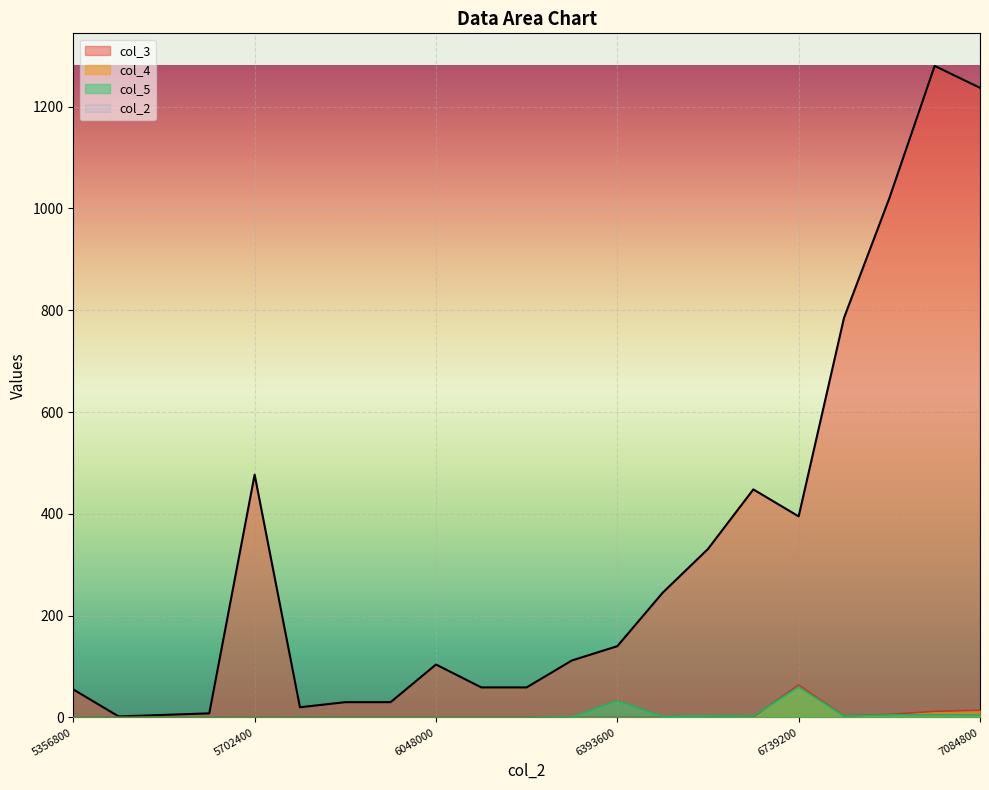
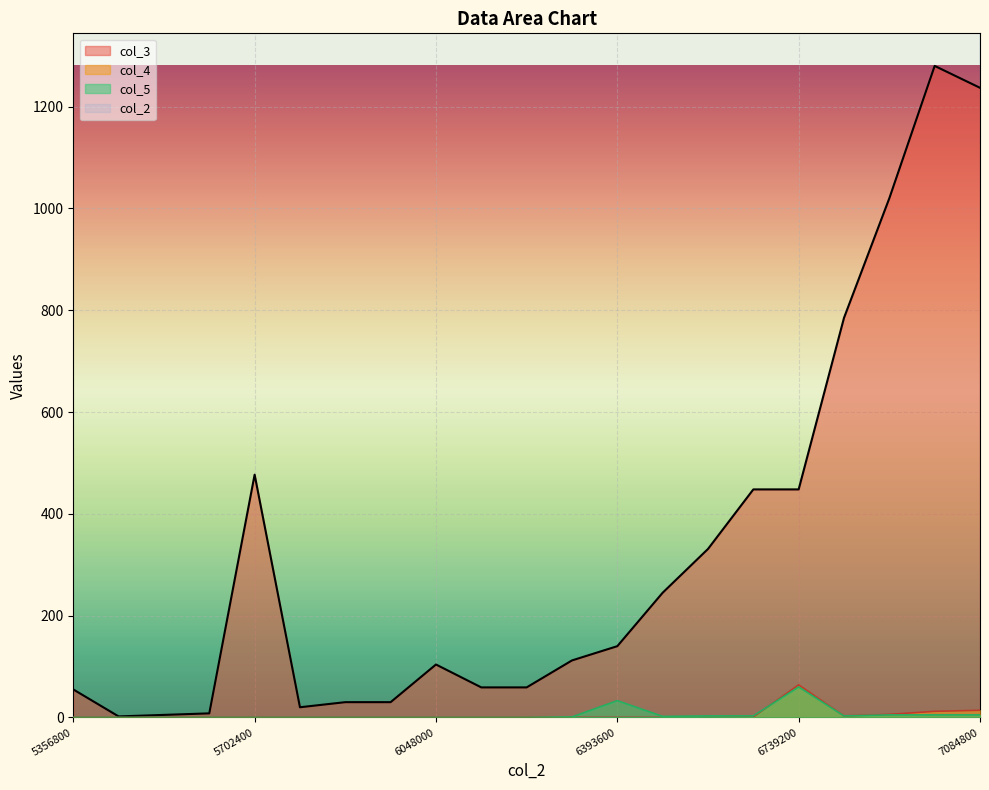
  {
    "col_3": {
      "5356800": 60,
      "5702400": 480,
      "6048000": 100,
      "6393600": 140,
-     "6739200": 400,
+     "6739200": 450,
      "7084800": 1240
    },
    "col_4": {
      "6393600": 0,
      "7084800": 10
    },
    "col_5": {
      "6393600": 30,
      "7084800": 10
    }
  }
